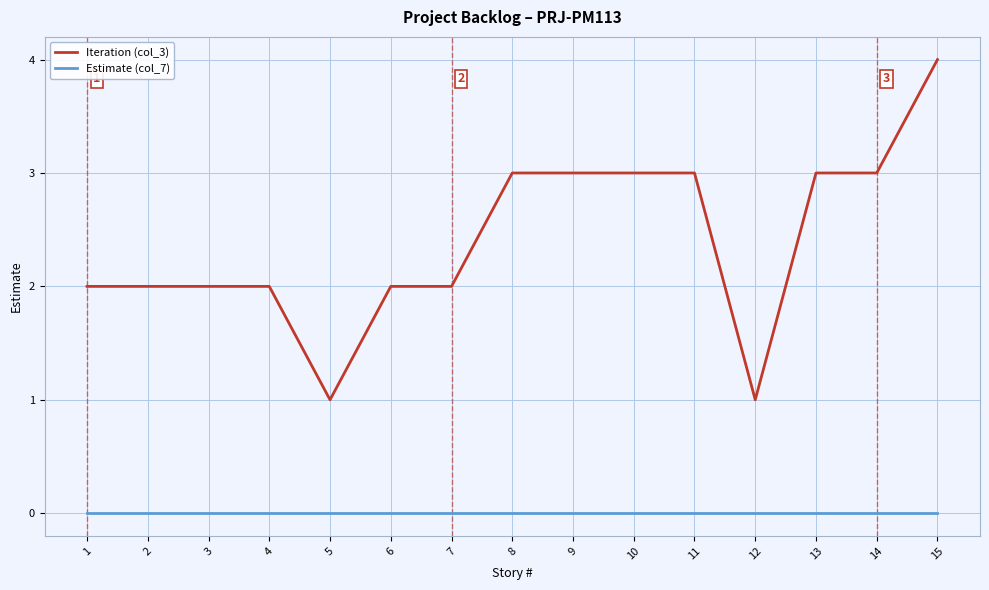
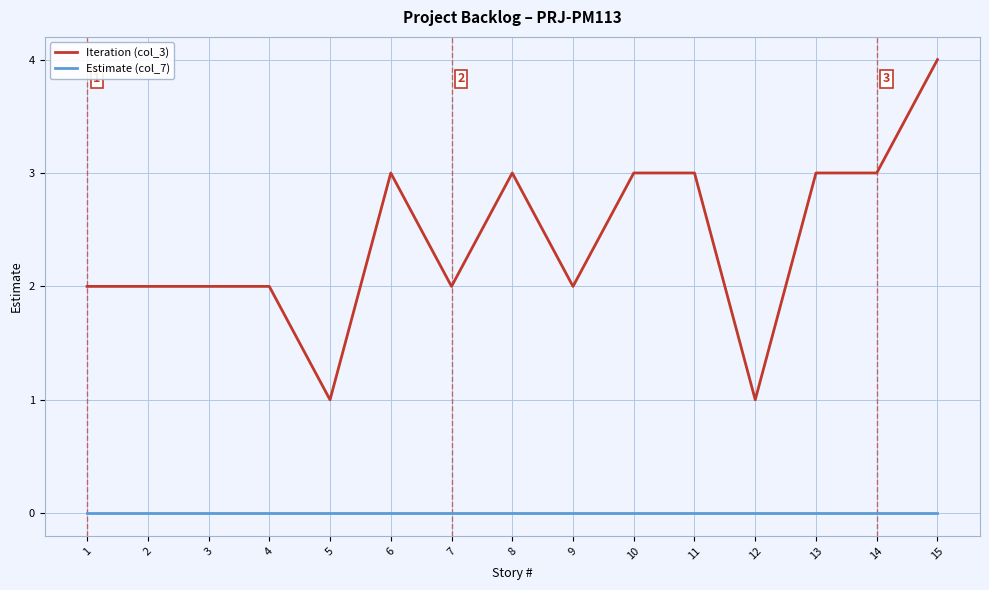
  {
    "Iteration (col_3)": {
      "1": 2,
      "2": 2,
      "3": 2,
      "4": 2,
      "5": 1,
-     "6": 2,
+     "6": 3,
      "7": 2,
      "8": 3,
-     "9": 3,
+     "9": 2,
      "10": 3,
      "11": 3,
      "12": 1,
      "13": 3,
      "14": 3,
      "15": 4
    },
    "Estimate (col_7)": {
      "1": 0,
      "2": 0,
      "3": 0,
      "4": 0,
      "5": 0,
      "6": 0,
      "7": 0,
      "8": 0,
      "9": 0,
      "10": 0,
      "11": 0,
      "12": 0,
      "13": 0,
      "14": 0,
      "15": 0
    }
  }
